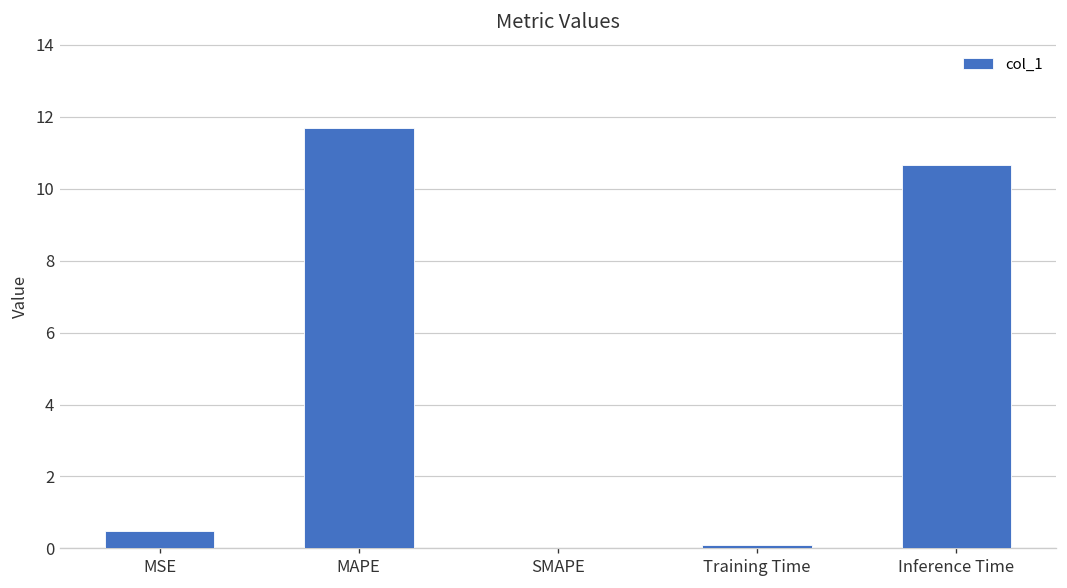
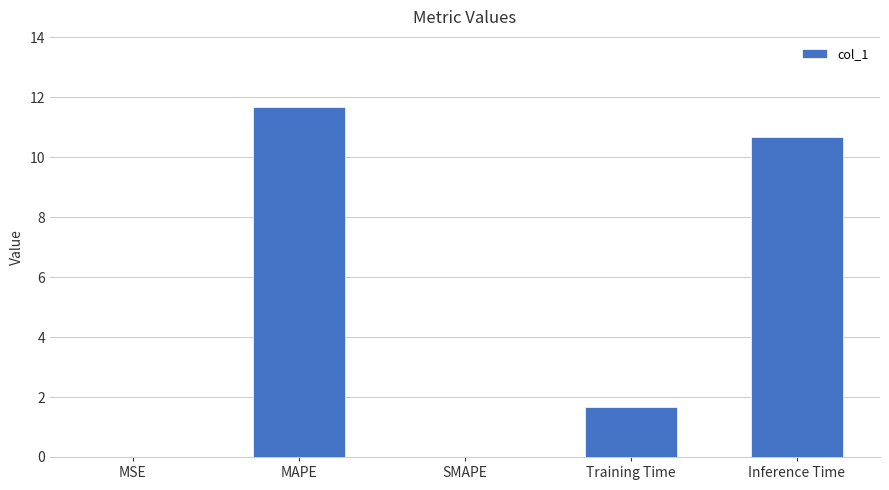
  {
-   "MSE": 0.5,
+   "MSE": 0.0,
    "MAPE": 11.7,
    "SMAPE": 0.0,
-   "Training Time": 0.1,
+   "Training Time": 1.7,
    "Inference Time": 10.7
  }
